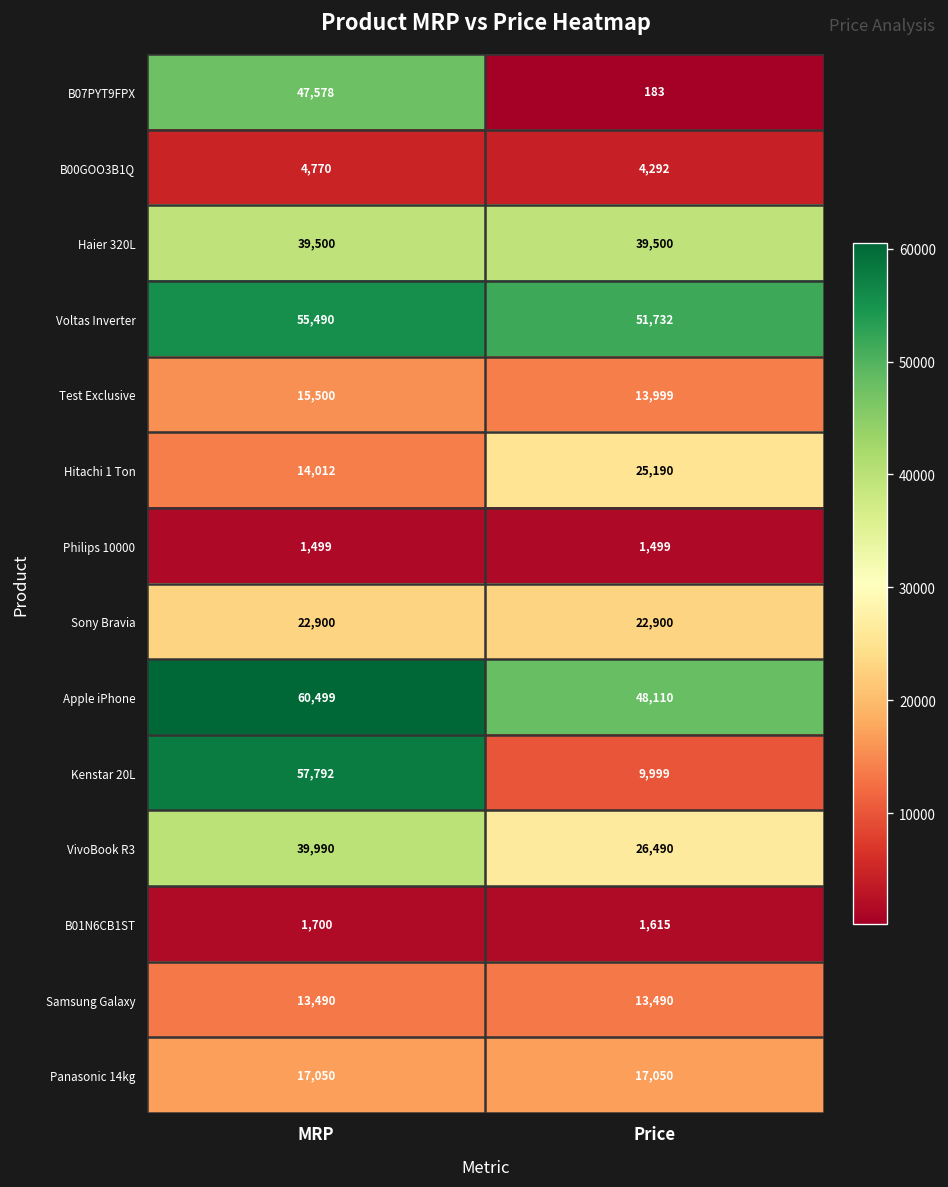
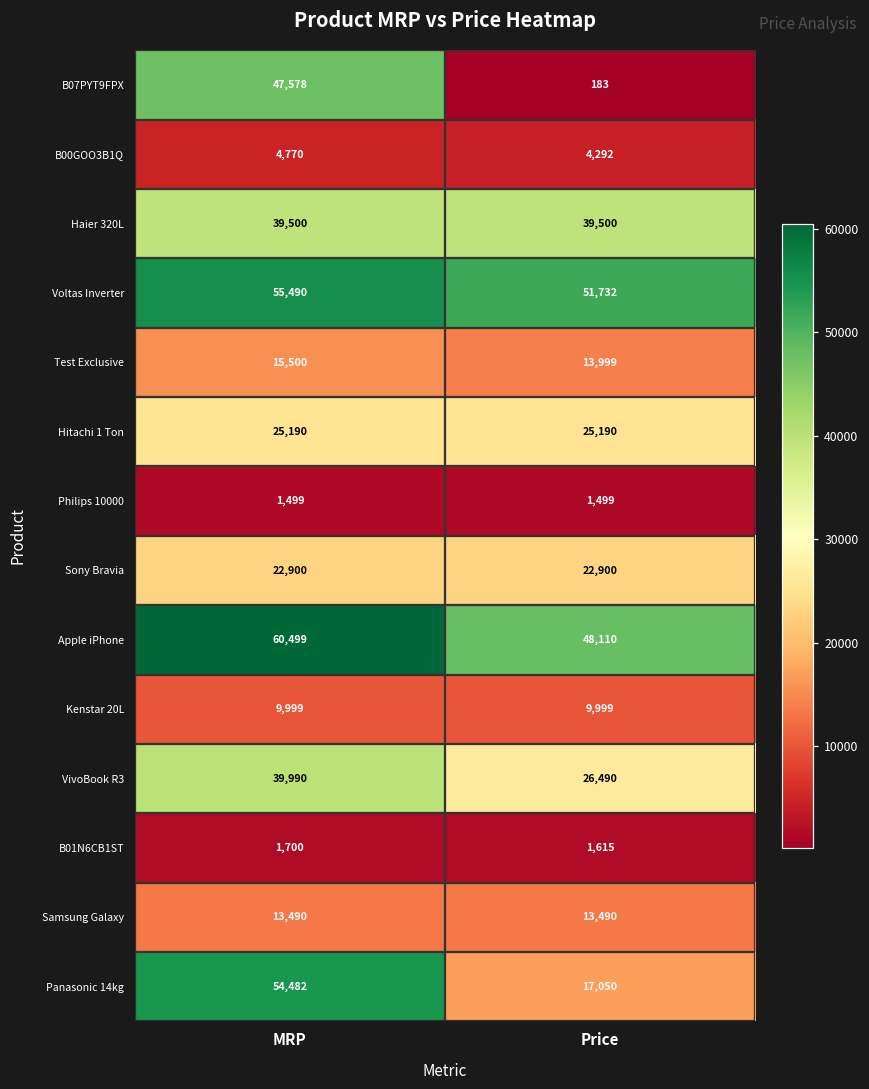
  {
    "B07PYT9FPX": {
      "MRP": "47,578",
      "Price": "183"
    },
    "B00GOO3B1Q": {
      "MRP": "4,770",
      "Price": "4,292"
    },
    "Haier 320L": {
      "MRP": "39,500",
      "Price": "39,500"
    },
    "Voltas Inverter": {
      "MRP": "55,490",
      "Price": "51,732"
    },
    "Test Exclusive": {
      "MRP": "15,500",
      "Price": "13,999"
    },
    "Hitachi 1 Ton": {
-     "MRP": "14,012",
+     "MRP": "25,190",
      "Price": "25,190"
    },
    "Philips 10000": {
      "MRP": "1,499",
      "Price": "1,499"
    },
    "Sony Bravia": {
      "MRP": "22,900",
      "Price": "22,900"
    },
    "Apple iPhone": {
      "MRP": "60,499",
      "Price": "48,110"
    },
    "Kenstar 20L": {
-     "MRP": "57,792",
+     "MRP": "9,999",
      "Price": "9,999"
    },
    "VivoBook R3": {
      "MRP": "39,990",
      "Price": "26,490"
    },
    "B01N6CB1ST": {
      "MRP": "1,700",
      "Price": "1,615"
    },
    "Samsung Galaxy": {
      "MRP": "13,490",
      "Price": "13,490"
    },
    "Panasonic 14kg": {
-     "MRP": "17,050",
+     "MRP": "54,482",
      "Price": "17,050"
    }
  }
